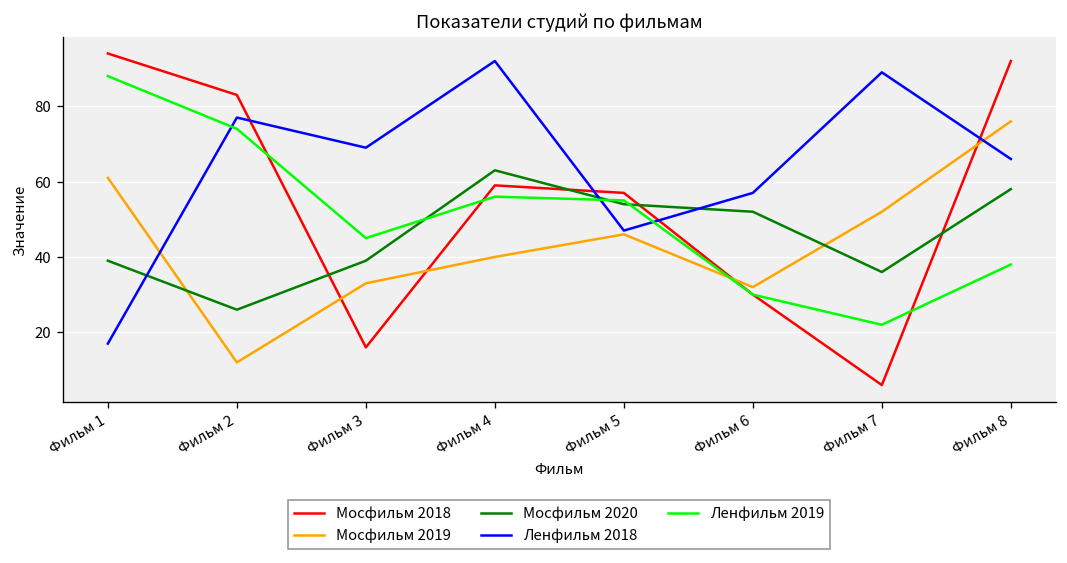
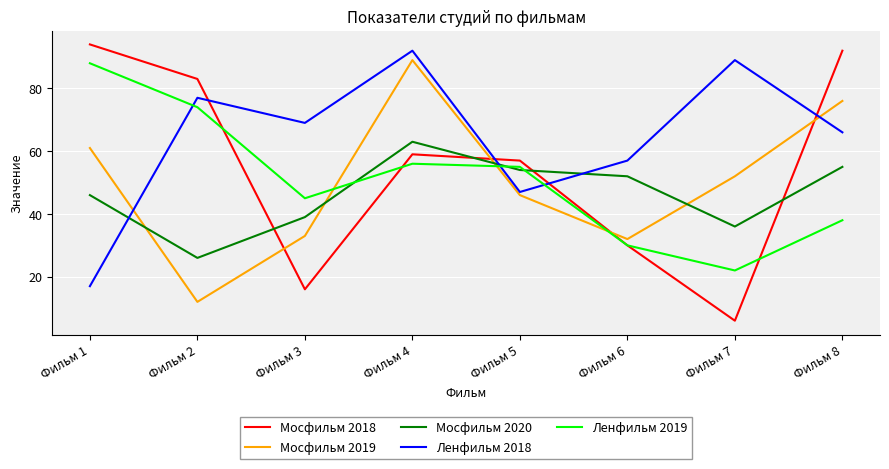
  {
    "Мосфильм 2018": {
      "Фильм 1": 94,
      "Фильм 2": 83,
      "Фильм 3": 16,
      "Фильм 4": 59,
      "Фильм 5": 57,
      "Фильм 7": 6,
      "Фильм 8": 92
    },
    "Мосфильм 2019": {
      "Фильм 1": 61,
      "Фильм 2": 12,
      "Фильм 3": 33,
-     "Фильм 4": 40,
+     "Фильм 4": 89,
      "Фильм 5": 46,
      "Фильм 6": 32,
      "Фильм 7": 52,
      "Фильм 8": 76
    },
    "Мосфильм 2020": {
-     "Фильм 1": 39,
+     "Фильм 1": 46,
      "Фильм 2": 26,
      "Фильм 3": 39,
      "Фильм 4": 63,
      "Фильм 5": 54,
      "Фильм 6": 52,
      "Фильм 7": 36,
-     "Фильм 8": 58
+     "Фильм 8": 55
    },
    "Ленфильм 2018": {
      "Фильм 1": 17,
      "Фильм 2": 77,
      "Фильм 3": 69,
      "Фильм 4": 92,
      "Фильм 5": 47,
      "Фильм 6": 57,
      "Фильм 7": 89,
      "Фильм 8": 66
    },
    "Ленфильм 2019": {
      "Фильм 1": 88,
      "Фильм 2": 74,
      "Фильм 3": 45,
      "Фильм 4": 56,
      "Фильм 5": 55,
      "Фильм 7": 22,
      "Фильм 8": 38
    }
  }
